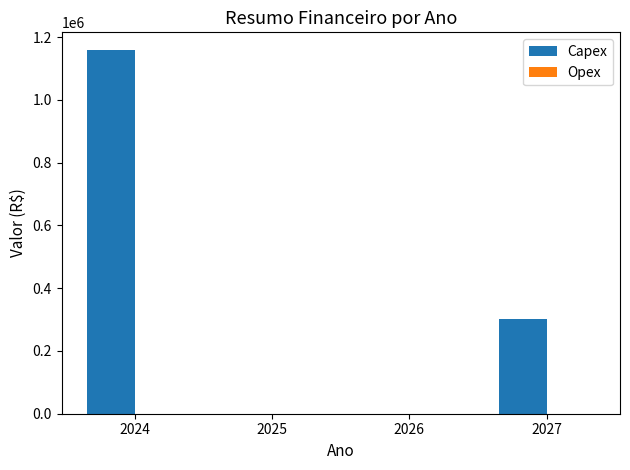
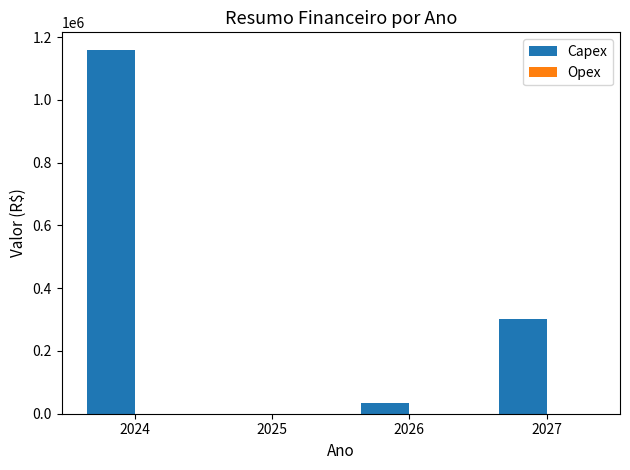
  {
    "Capex": {
      "2024": 1160000,
      "2025": 0,
-     "2026": 0,
+     "2026": 30000,
      "2027": 300000
    },
    "Opex": {
      "2024": 0,
      "2025": 0,
      "2026": 0,
      "2027": 0
    }
  }
